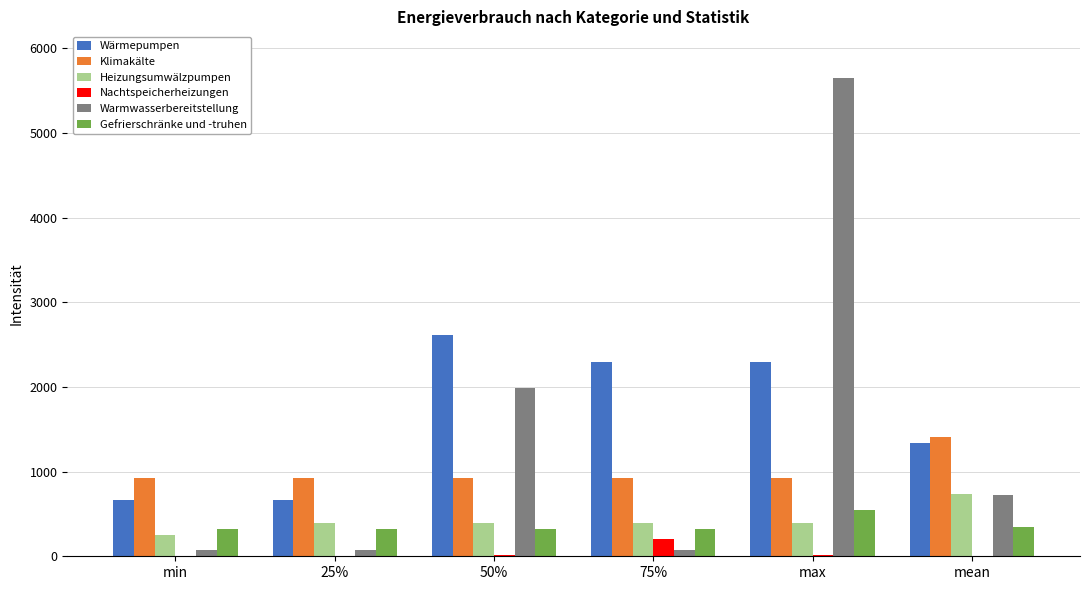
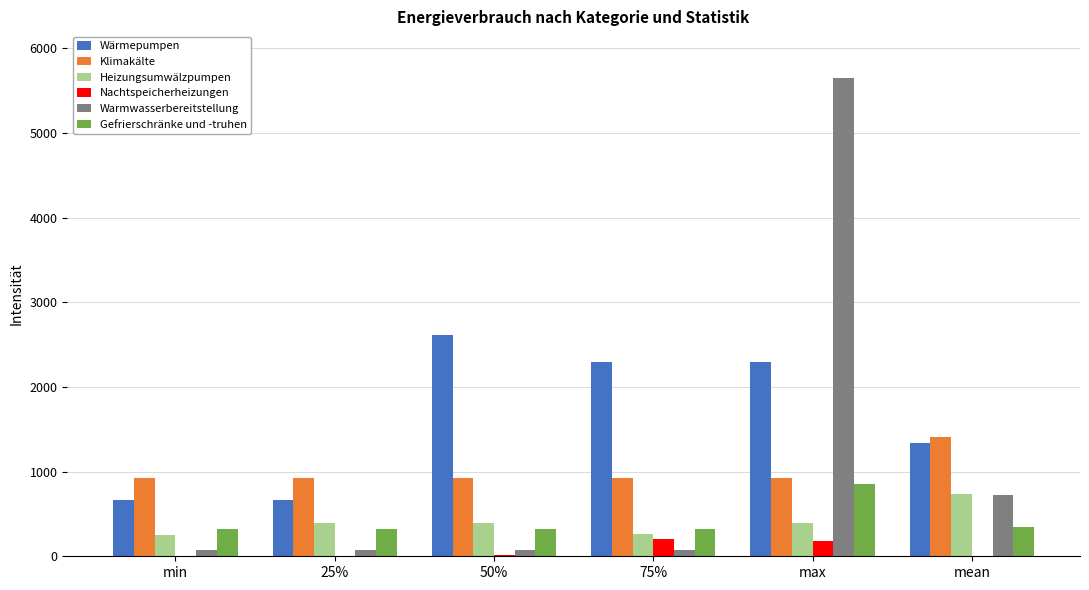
  {
    "Wärmepumpen": {
      "min": 700,
      "25%": 700,
      "50%": 2600,
      "75%": 2300,
      "max": 2300,
      "mean": 1300
    },
    "Klimakälte": {
      "min": 900,
      "25%": 900,
      "50%": 900,
      "75%": 900,
      "max": 900,
      "mean": 1400
    },
    "Heizungsumwälzpumpen": {
      "min": 300,
      "25%": 400,
      "50%": 400,
-     "75%": 400,
+     "75%": 300,
      "max": 400,
      "mean": 700
    },
    "Nachtspeicherheizungen": {
      "min": 0,
      "25%": 0,
      "75%": 200,
-     "max": 0
+     "max": 200
    },
    "Warmwasserbereitstellung": {
      "min": 100,
      "25%": 100,
-     "50%": 2000,
+     "50%": 100,
      "75%": 100,
      "max": 5600,
      "mean": 700
    },
    "Gefrierschränke und -truhen": {
      "min": 300,
      "25%": 300,
      "50%": 300,
      "75%": 300,
-     "max": 500,
+     "max": 900,
      "mean": 300
    }
  }
